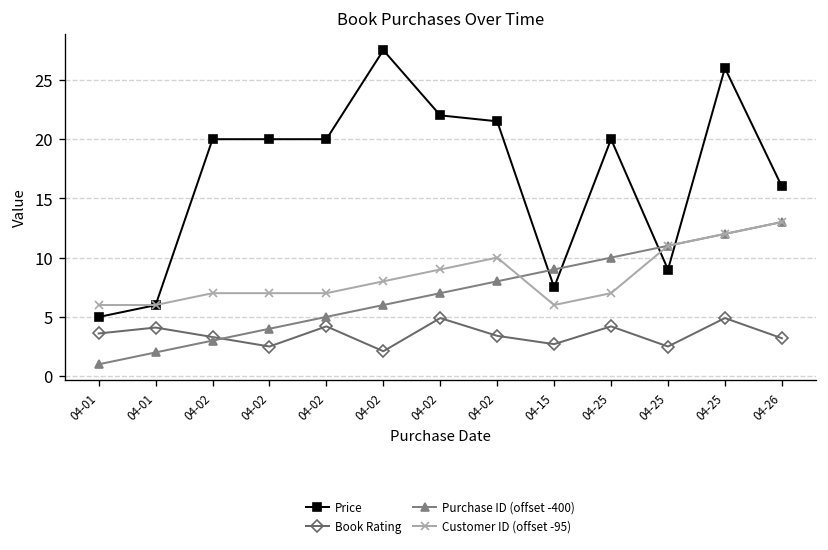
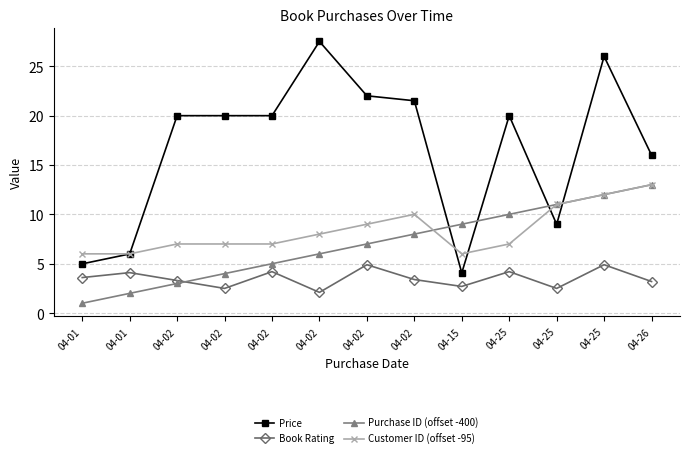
  {
    "Price": {
-     "04-15": 7,
+     "04-15": 4,
      "04-26": 16
    },
    "Customer ID (offset -95)": {
      "04-15": 6
    }
  }
